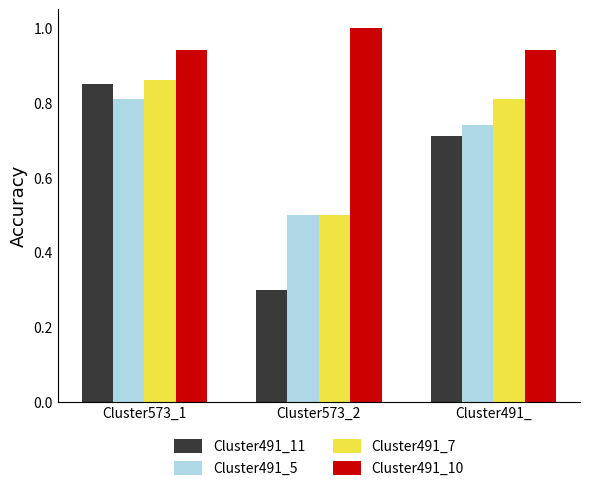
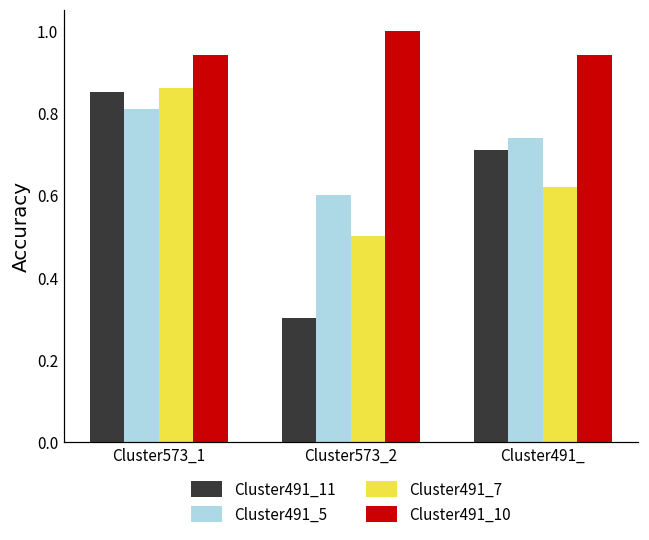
  {
    "Cluster491_11": {
      "Cluster573_1": 0.85,
      "Cluster573_2": 0.30,
      "Cluster491_": 0.71
    },
    "Cluster491_5": {
      "Cluster573_1": 0.81,
-     "Cluster573_2": 0.5,
+     "Cluster573_2": 0.6,
      "Cluster491_": 0.74
    },
    "Cluster491_7": {
      "Cluster573_1": 0.86,
      "Cluster573_2": 0.50,
-     "Cluster491_": 0.81
+     "Cluster491_": 0.62
    },
    "Cluster491_10": {
      "Cluster573_1": 0.94,
      "Cluster573_2": 1.00,
      "Cluster491_": 0.94
    }
  }
